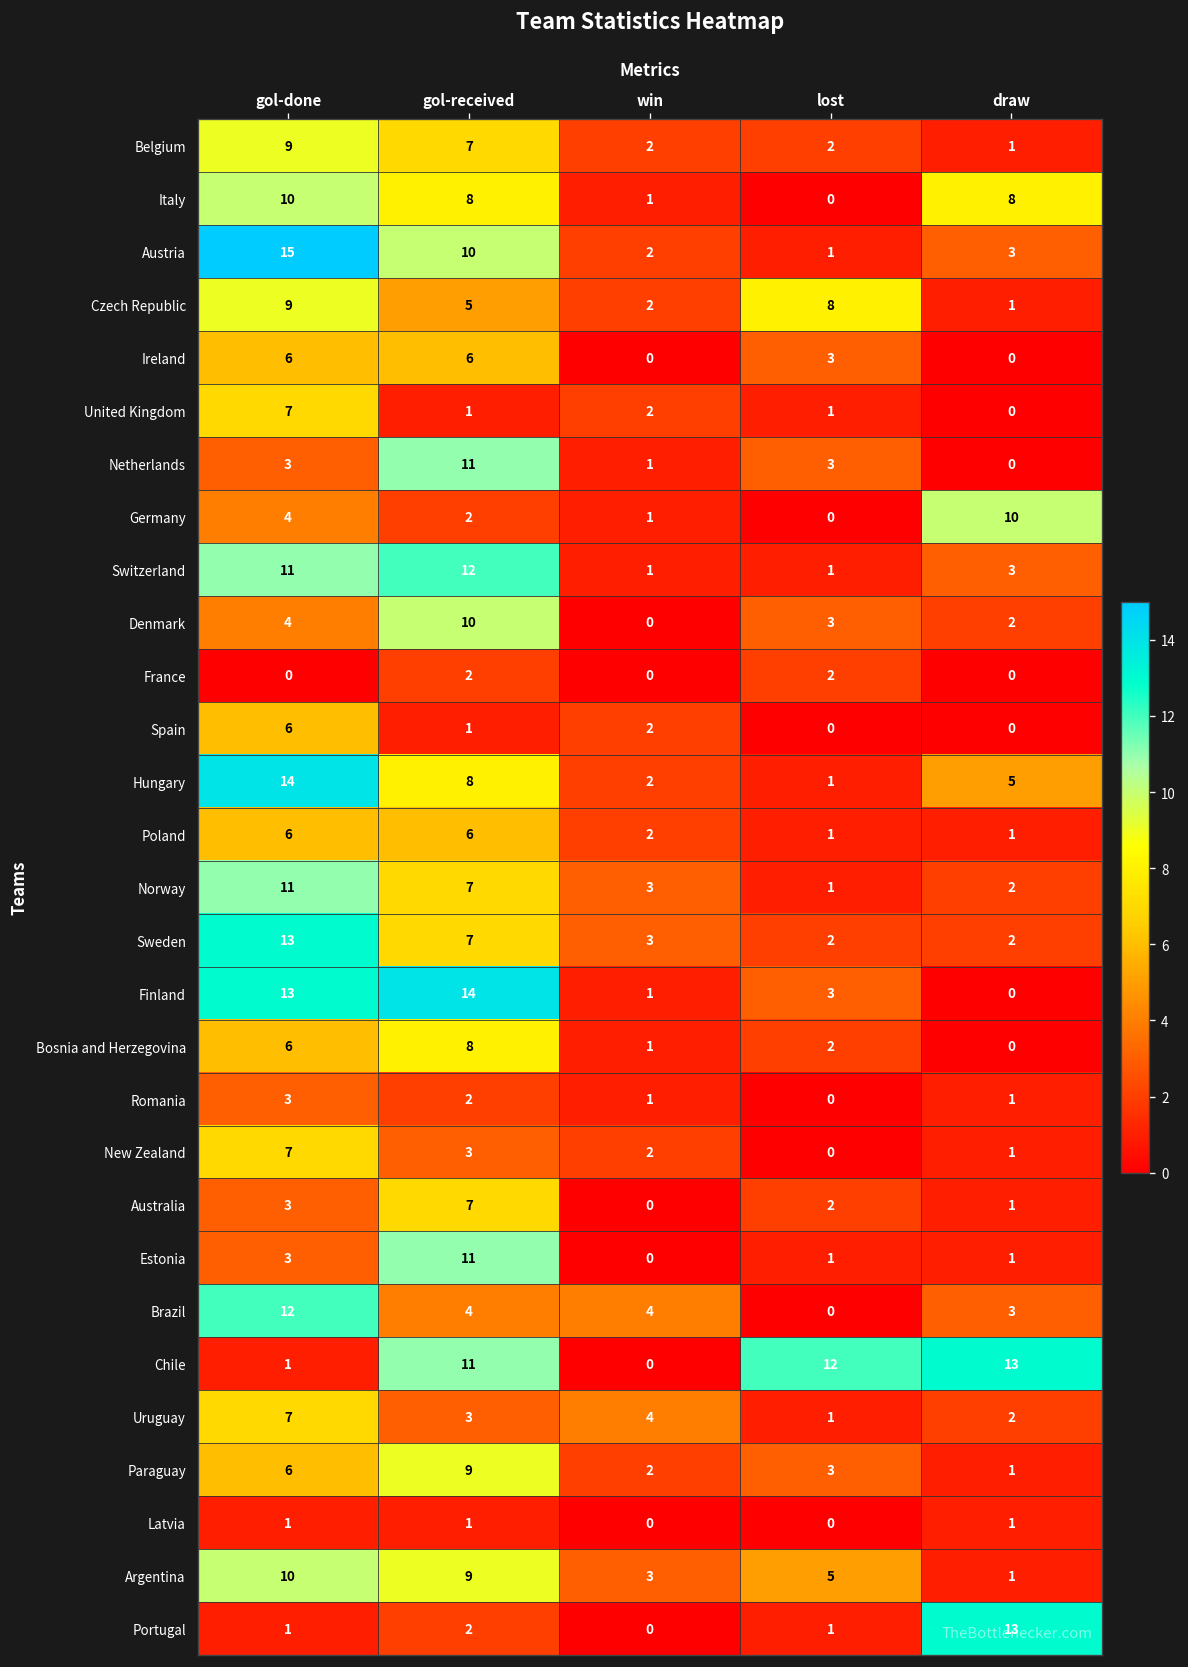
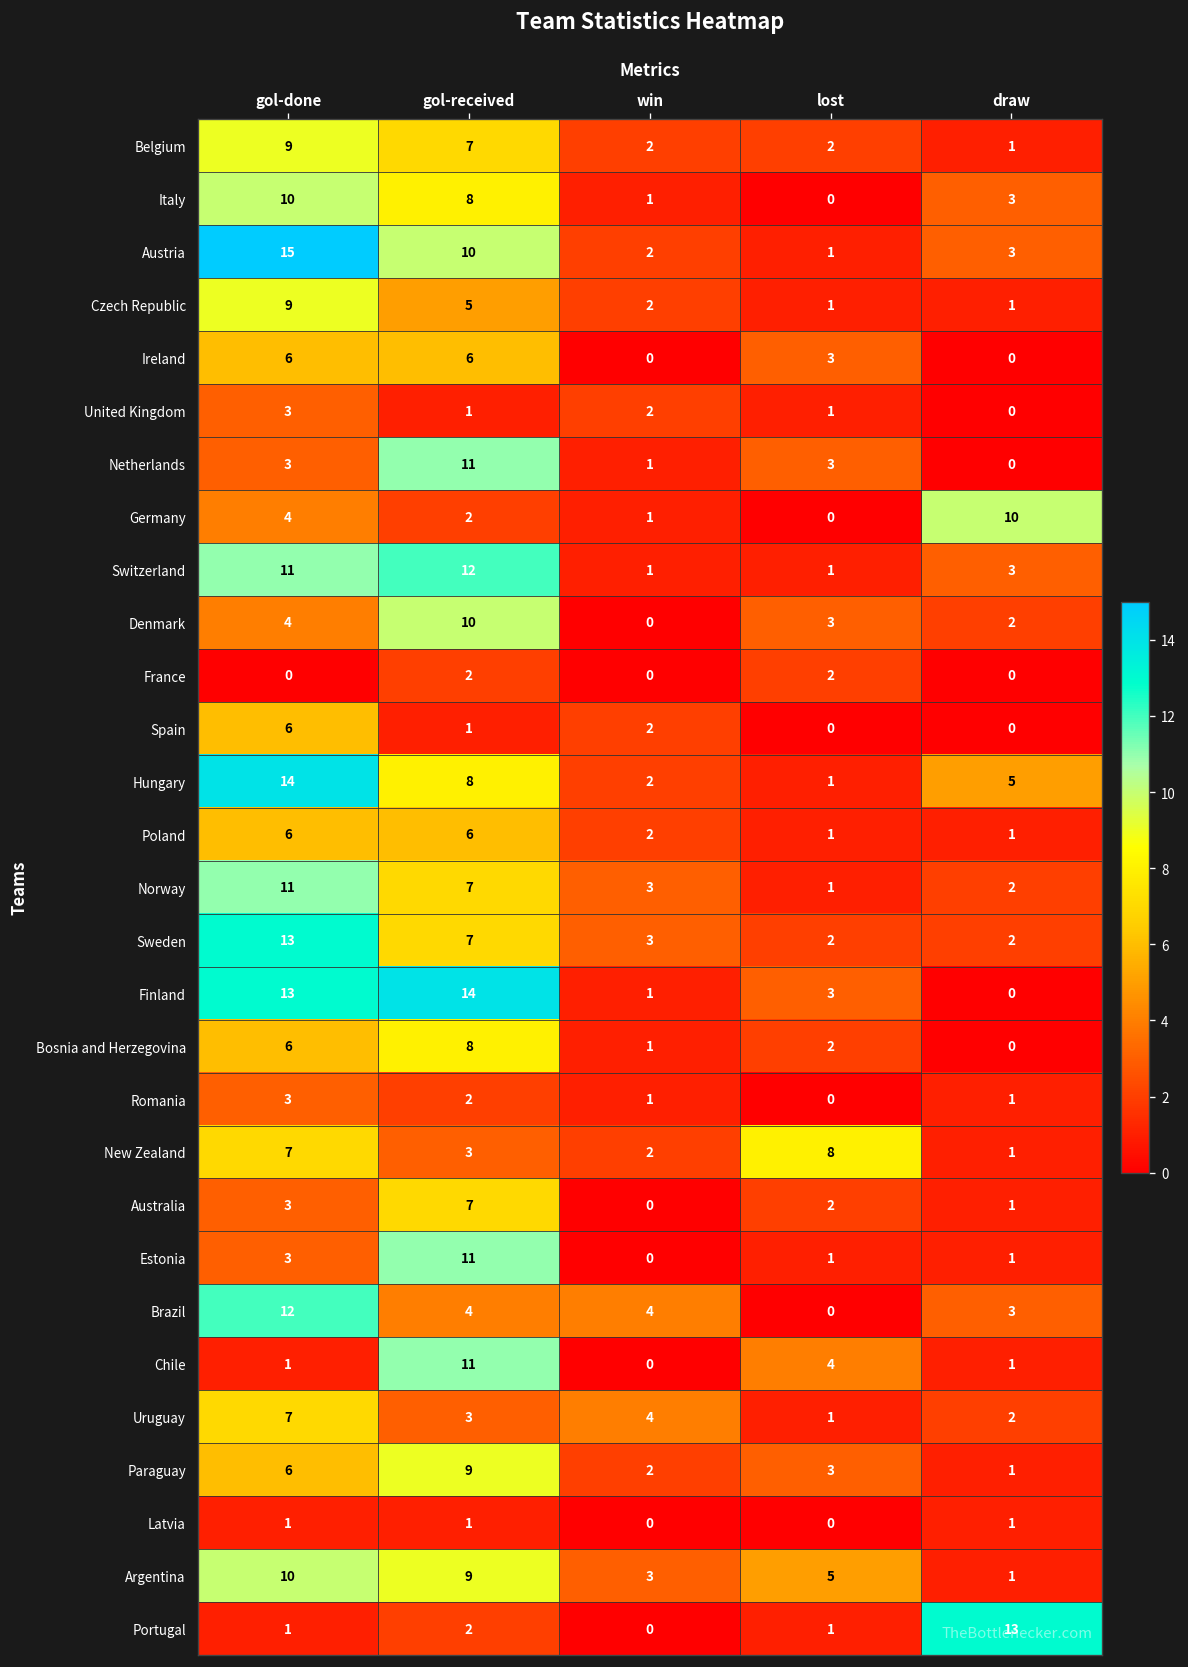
  {
    "Belgium": {
      "gol-done": 9,
      "gol-received": 7,
      "win": 2,
      "lost": 2,
      "draw": 1
    },
    "Italy": {
      "gol-done": 10,
      "gol-received": 8,
      "win": 1,
      "lost": 0,
-     "draw": 8
+     "draw": 3
    },
    "Austria": {
      "gol-done": 15,
      "gol-received": 10,
      "win": 2,
      "lost": 1,
      "draw": 3
    },
    "Czech Republic": {
      "gol-done": 9,
      "gol-received": 5,
      "win": 2,
-     "lost": 8,
+     "lost": 1,
      "draw": 1
    },
    "Ireland": {
      "gol-done": 6,
      "gol-received": 6,
      "win": 0,
      "lost": 3,
      "draw": 0
    },
    "United Kingdom": {
-     "gol-done": 7,
+     "gol-done": 3,
      "gol-received": 1,
      "win": 2,
      "lost": 1,
      "draw": 0
    },
    "Netherlands": {
      "gol-done": 3,
      "gol-received": 11,
      "win": 1,
      "lost": 3,
      "draw": 0
    },
    "Germany": {
      "gol-done": 4,
      "gol-received": 2,
      "win": 1,
      "lost": 0,
      "draw": 10
    },
    "Switzerland": {
      "gol-done": 11,
      "gol-received": 12,
      "win": 1,
      "lost": 1,
      "draw": 3
    },
    "Denmark": {
      "gol-done": 4,
      "gol-received": 10,
      "win": 0,
      "lost": 3,
      "draw": 2
    },
    "France": {
      "gol-done": 0,
      "gol-received": 2,
      "win": 0,
      "lost": 2,
      "draw": 0
    },
    "Spain": {
      "gol-done": 6,
      "gol-received": 1,
      "win": 2,
      "lost": 0,
      "draw": 0
    },
    "Hungary": {
      "gol-done": 14,
      "gol-received": 8,
      "win": 2,
      "lost": 1,
      "draw": 5
    },
    "Poland": {
      "gol-done": 6,
      "gol-received": 6,
      "win": 2,
      "lost": 1,
      "draw": 1
    },
    "Norway": {
      "gol-done": 11,
      "gol-received": 7,
      "win": 3,
      "lost": 1,
      "draw": 2
    },
    "Sweden": {
      "gol-done": 13,
      "gol-received": 7,
      "win": 3,
      "lost": 2,
      "draw": 2
    },
    "Finland": {
      "gol-done": 13,
      "gol-received": 14,
      "win": 1,
      "lost": 3,
      "draw": 0
    },
    "Bosnia and Herzegovina": {
      "gol-done": 6,
      "gol-received": 8,
      "win": 1,
      "lost": 2,
      "draw": 0
    },
    "Romania": {
      "gol-done": 3,
      "gol-received": 2,
      "win": 1,
      "lost": 0,
      "draw": 1
    },
    "New Zealand": {
      "gol-done": 7,
      "gol-received": 3,
      "win": 2,
-     "lost": 0,
+     "lost": 8,
      "draw": 1
    },
    "Australia": {
      "gol-done": 3,
      "gol-received": 7,
      "win": 0,
      "lost": 2,
      "draw": 1
    },
    "Estonia": {
      "gol-done": 3,
      "gol-received": 11,
      "win": 0,
      "lost": 1,
      "draw": 1
    },
    "Brazil": {
      "gol-done": 12,
      "gol-received": 4,
      "win": 4,
      "lost": 0,
      "draw": 3
    },
    "Chile": {
      "gol-done": 1,
      "gol-received": 11,
      "win": 0,
-     "lost": 12,
-     "draw": 13
+     "lost": 4,
+     "draw": 1
    },
    "Uruguay": {
      "gol-done": 7,
      "gol-received": 3,
      "win": 4,
      "lost": 1,
      "draw": 2
    },
    "Paraguay": {
      "gol-done": 6,
      "gol-received": 9,
      "win": 2,
      "lost": 3,
      "draw": 1
    },
    "Latvia": {
      "gol-done": 1,
      "gol-received": 1,
      "win": 0,
      "lost": 0,
      "draw": 1
    },
    "Argentina": {
      "gol-done": 10,
      "gol-received": 9,
      "win": 3,
      "lost": 5,
      "draw": 1
    },
    "Portugal": {
      "gol-done": 1,
      "gol-received": 2,
      "win": 0,
      "lost": 1
    }
  }
